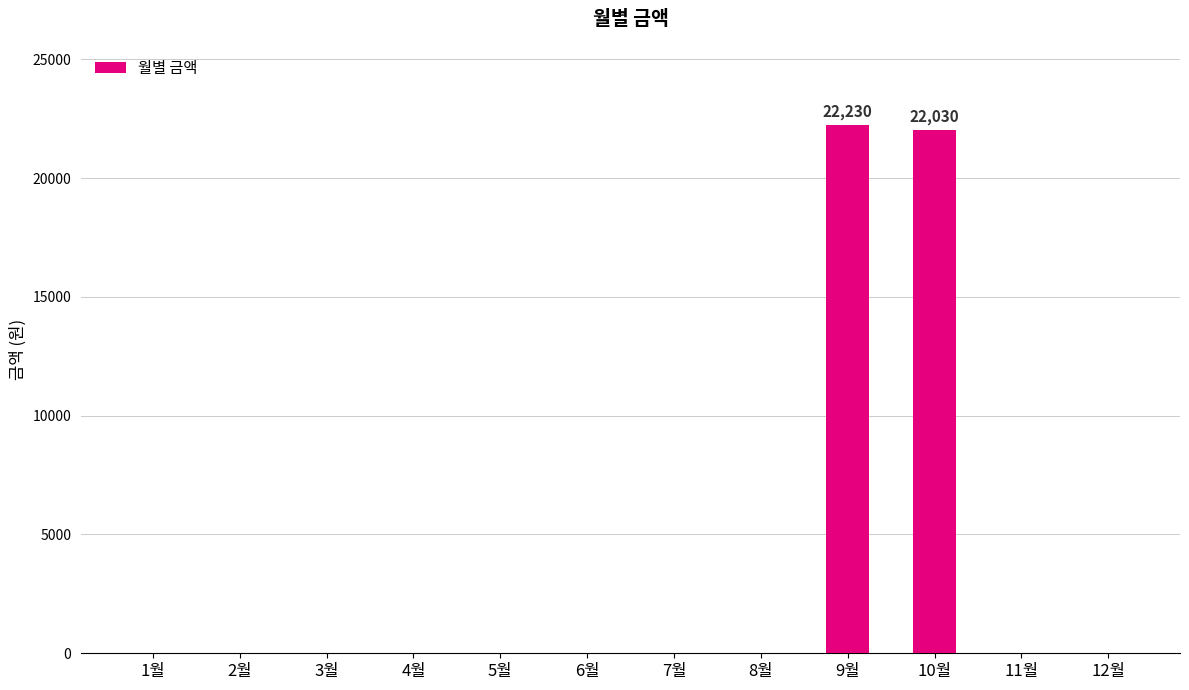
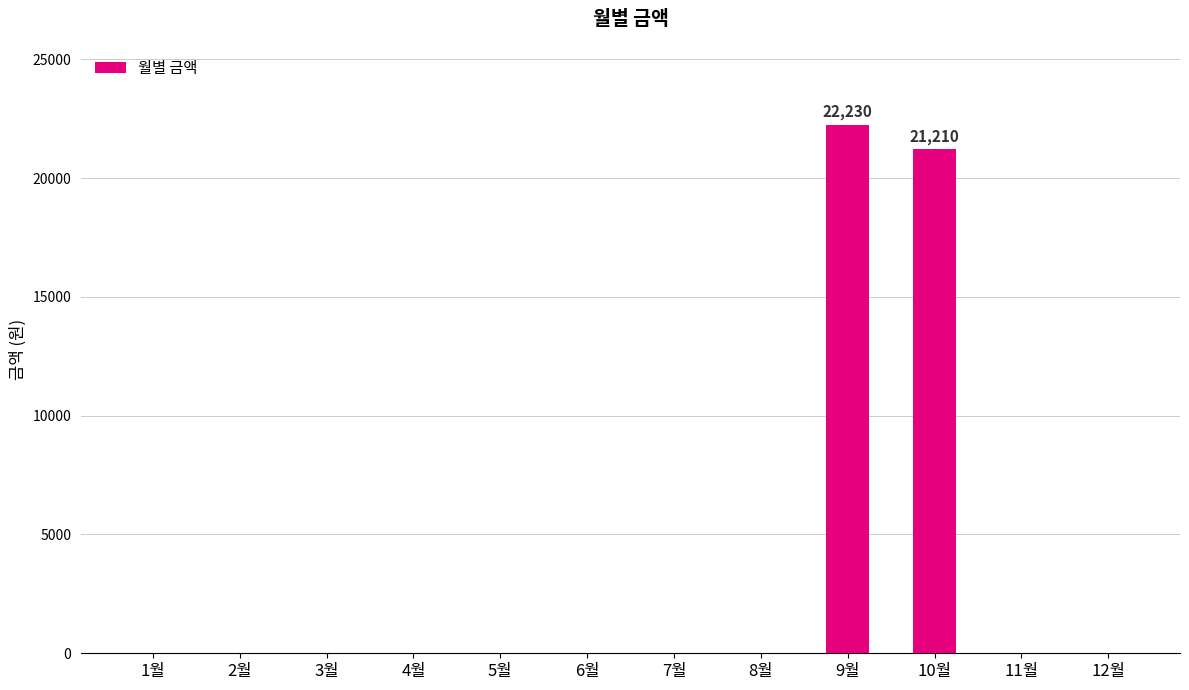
  {
    "9월": "22,230",
-   "10월": "22,030"
+   "10월": "21,210"
  }
